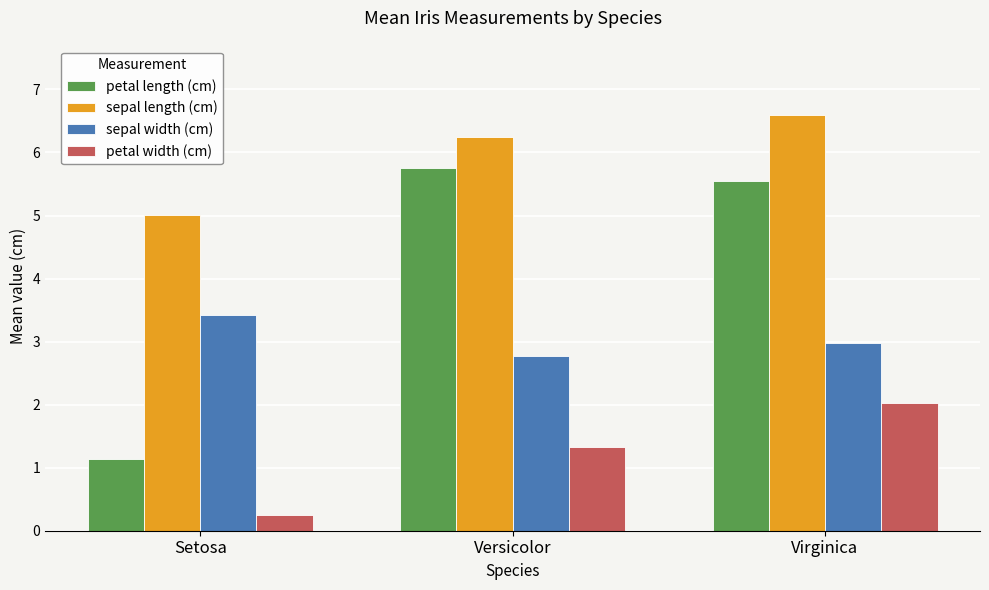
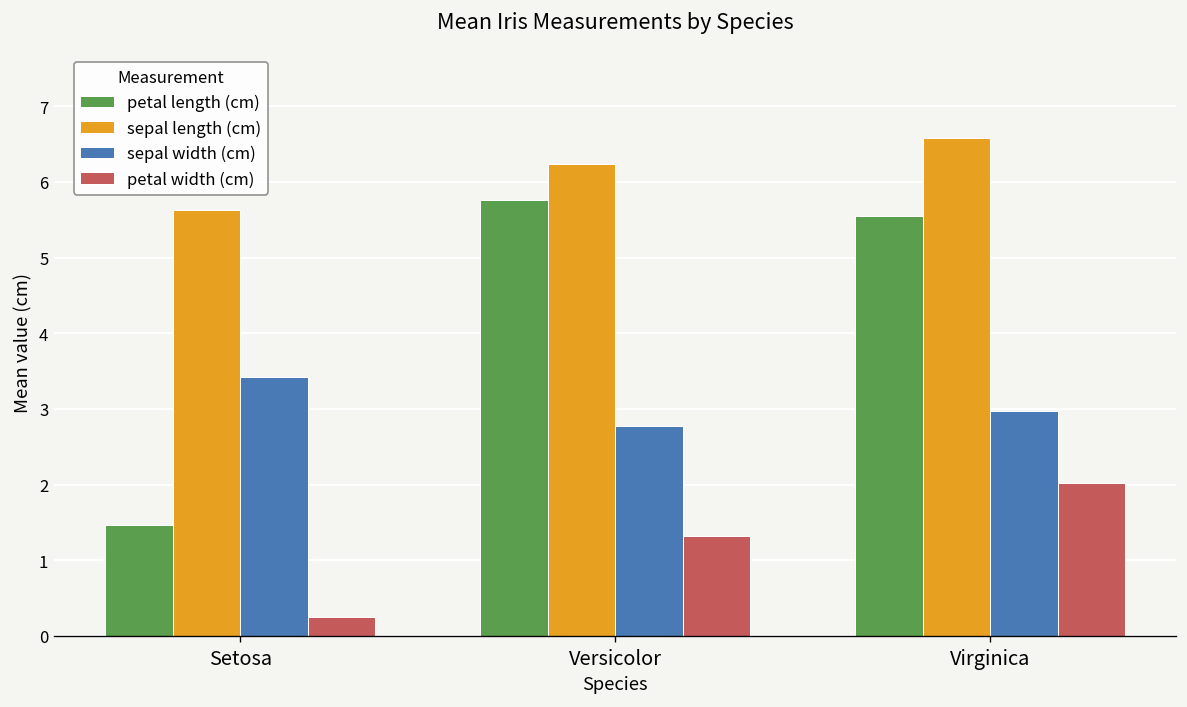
  {
    "petal length (cm)": {
-     "Setosa": 1.1,
+     "Setosa": 1.5,
      "Versicolor": 5.8,
      "Virginica": 5.6
    },
    "sepal length (cm)": {
-     "Setosa": 5.0,
+     "Setosa": 5.6,
      "Versicolor": 6.2,
      "Virginica": 6.6
    },
    "sepal width (cm)": {
      "Setosa": 3.4,
      "Versicolor": 2.8,
      "Virginica": 3.0
    },
    "petal width (cm)": {
      "Setosa": 0.2,
      "Versicolor": 1.3,
      "Virginica": 2.0
    }
  }
